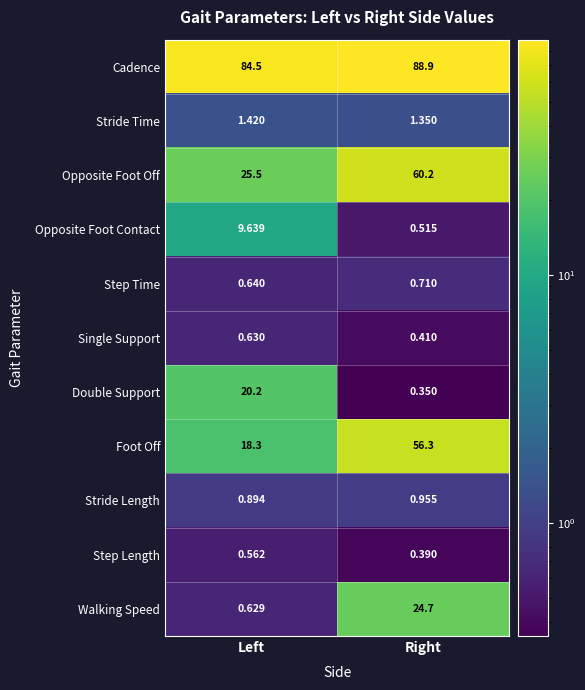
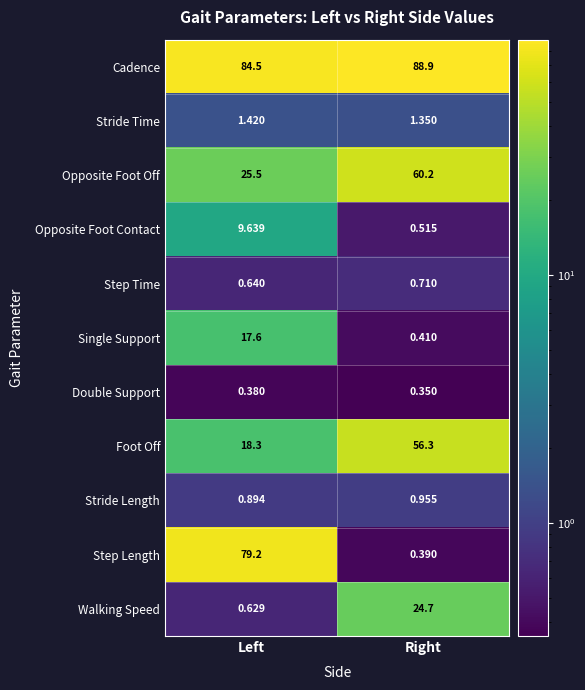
  {
    "Cadence": {
      "Left": 84.5,
      "Right": 88.9
    },
    "Stride Time": {
      "Left": 1.420,
      "Right": 1.350
    },
    "Opposite Foot Off": {
      "Left": 25.5,
      "Right": 60.2
    },
    "Opposite Foot Contact": {
      "Left": 9.639,
      "Right": 0.515
    },
    "Step Time": {
      "Left": 0.640,
      "Right": 0.710
    },
    "Single Support": {
-     "Left": 0.630,
+     "Left": 17.6,
      "Right": 0.410
    },
    "Double Support": {
-     "Left": 20.2,
+     "Left": 0.380,
      "Right": 0.350
    },
    "Foot Off": {
      "Left": 18.3,
      "Right": 56.3
    },
    "Stride Length": {
      "Left": 0.894,
      "Right": 0.955
    },
    "Step Length": {
-     "Left": 0.562,
+     "Left": 79.2,
      "Right": 0.390
    },
    "Walking Speed": {
      "Left": 0.629,
      "Right": 24.7
    }
  }
